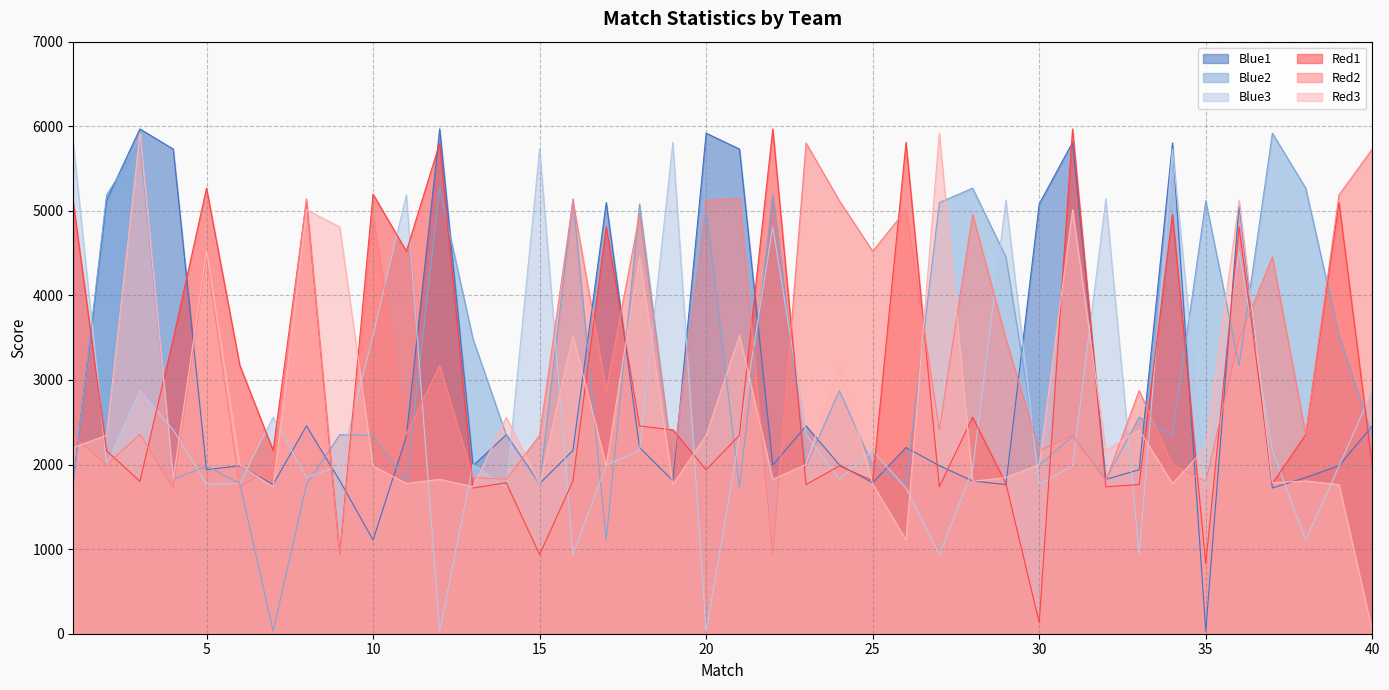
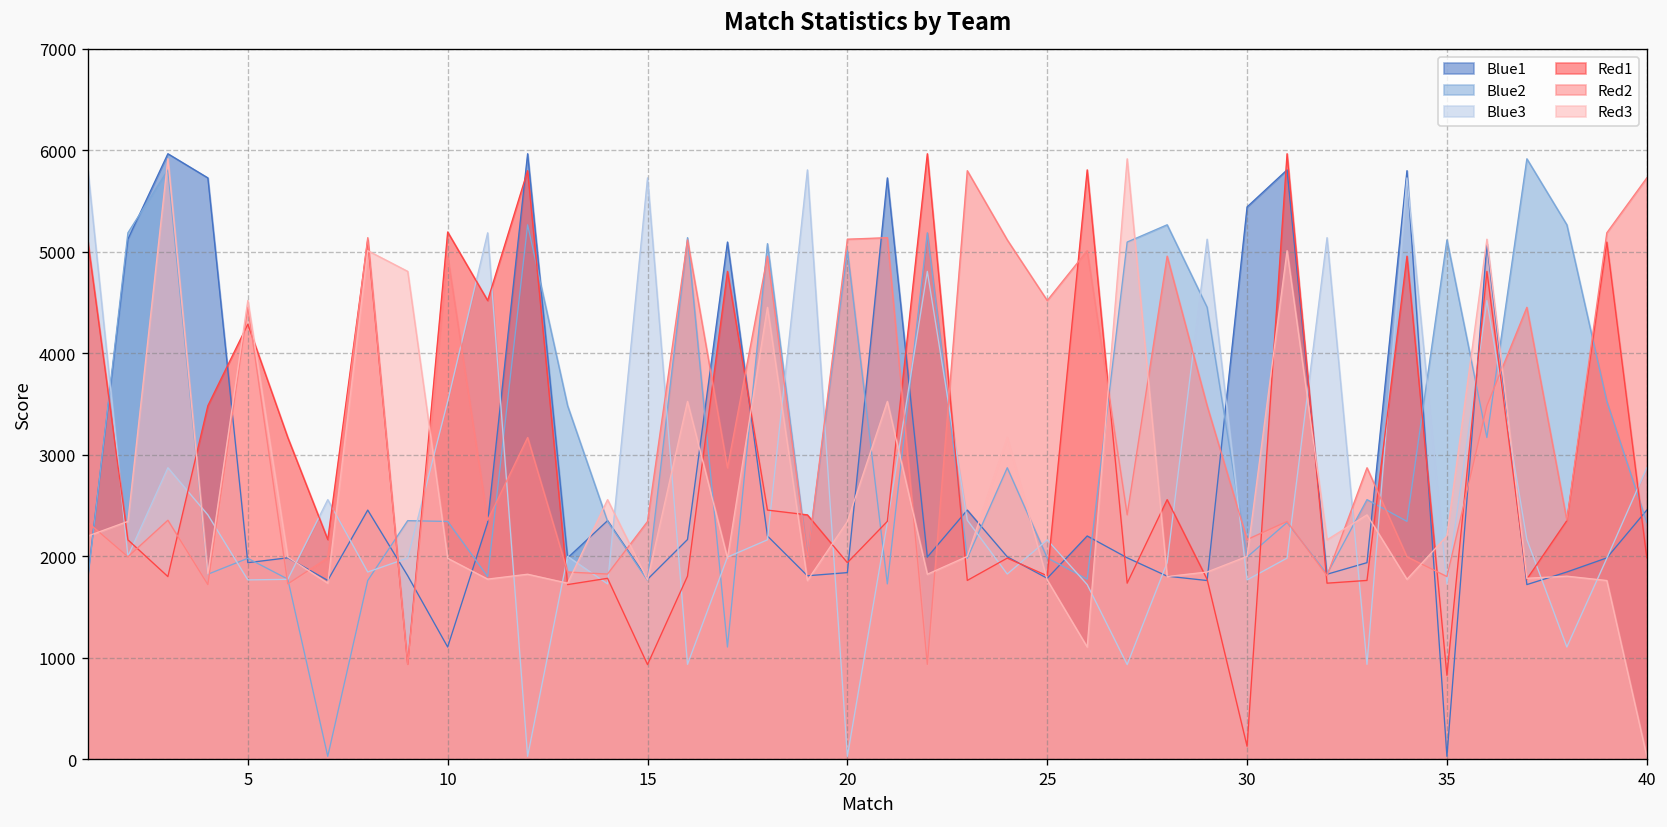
  {
    "Blue1": {
      "5": 1900,
      "10": 1100,
-     "20": 5900,
-     "30": 5100,
+     "20": 1800,
+     "30": 5400,
      "35": 0,
      "40": 2500
    },
    "Red1": {
-     "5": 5300,
+     "5": 4300,
      "10": 5200,
      "15": 900,
      "20": 1900,
      "30": 100,
      "35": 800,
      "40": 2000
    }
  }
